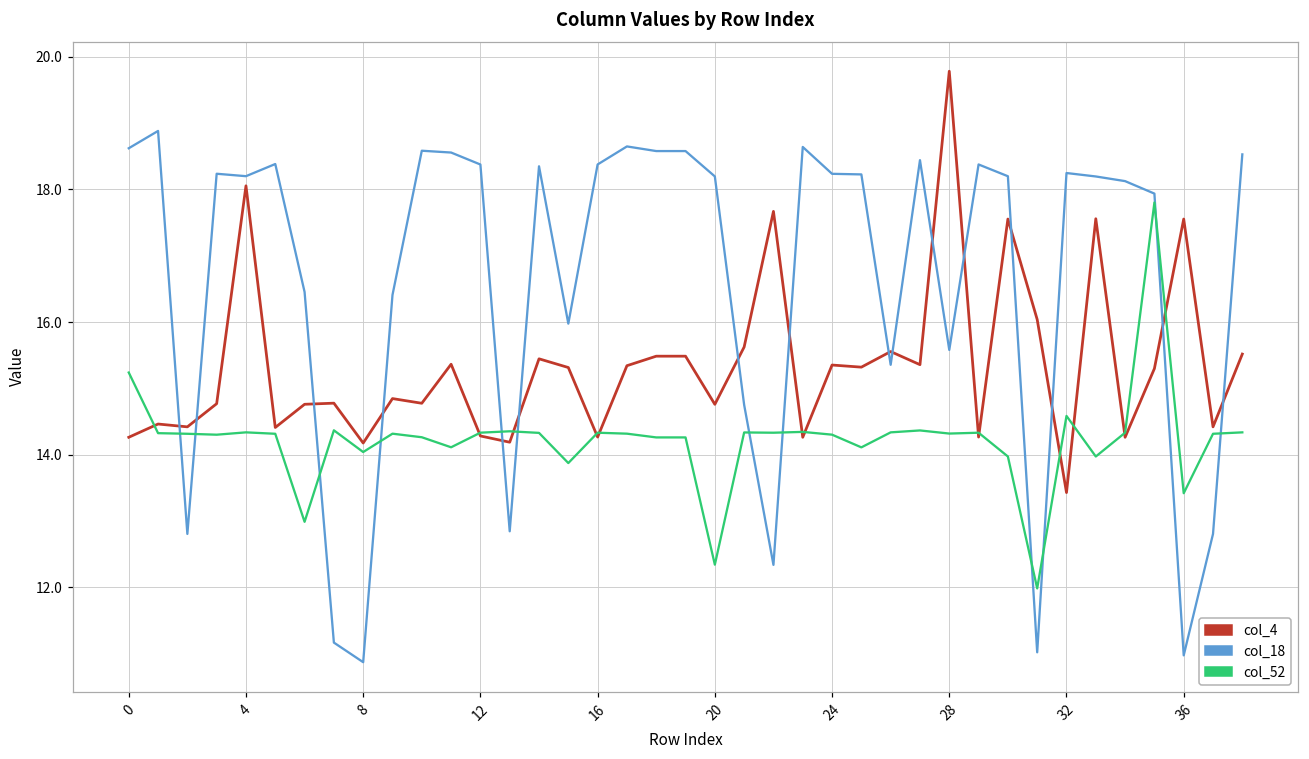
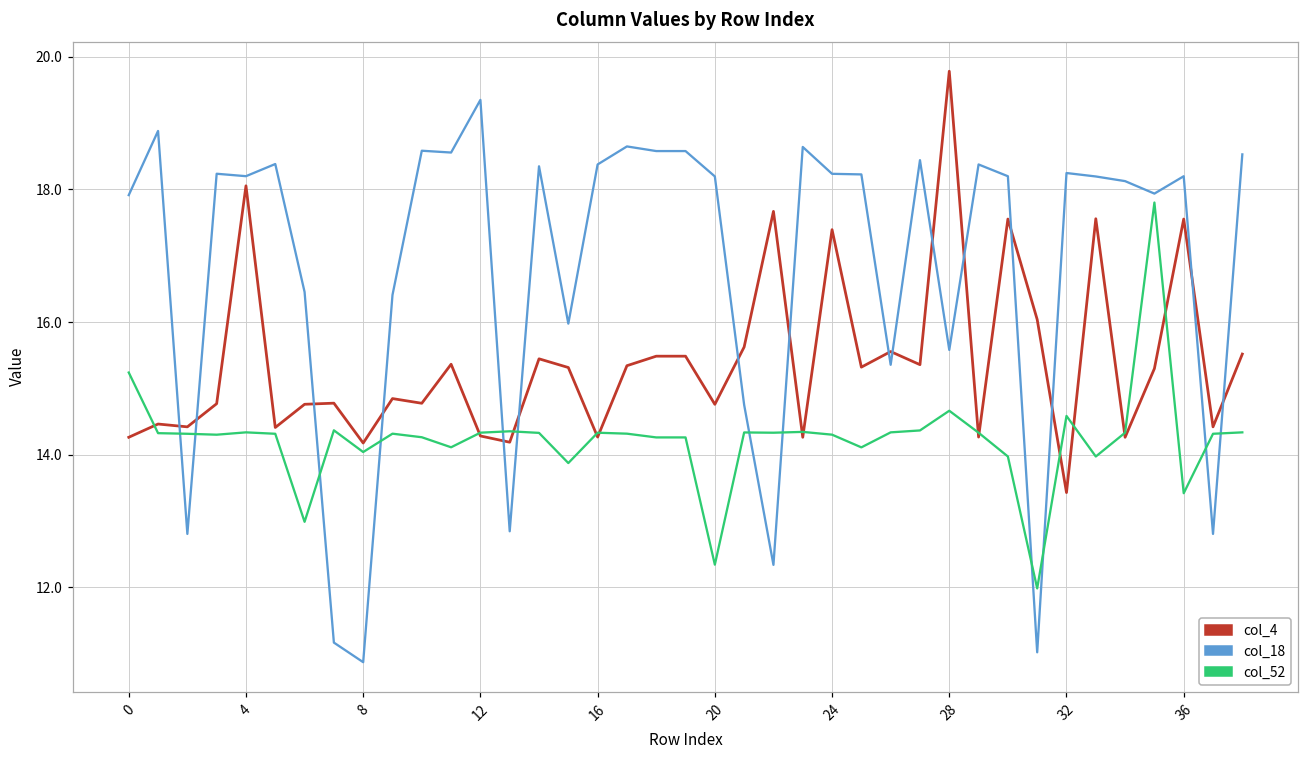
  {
    "col_4": {
      "0": 14.3,
      "4": 18.1,
      "8": 14.2,
      "12": 14.3,
      "16": 14.3,
      "20": 14.8,
-     "24": 15.4,
+     "24": 17.4,
      "28": 19.8,
      "32": 13.4,
      "36": 17.6
    },
    "col_18": {
-     "0": 18.6,
+     "0": 17.9,
      "4": 18.2,
      "8": 10.9,
-     "12": 18.4,
+     "12": 19.3,
      "16": 18.4,
      "20": 18.2,
      "24": 18.2,
      "28": 15.6,
      "32": 18.2,
-     "36": 11.0
+     "36": 18.2
    },
    "col_52": {
      "0": 15.2,
      "4": 14.3,
      "8": 14.0,
      "12": 14.3,
      "16": 14.3,
      "20": 12.3,
      "24": 14.3,
-     "28": 14.3,
+     "28": 14.7,
      "32": 14.6,
      "36": 13.4
    }
  }
